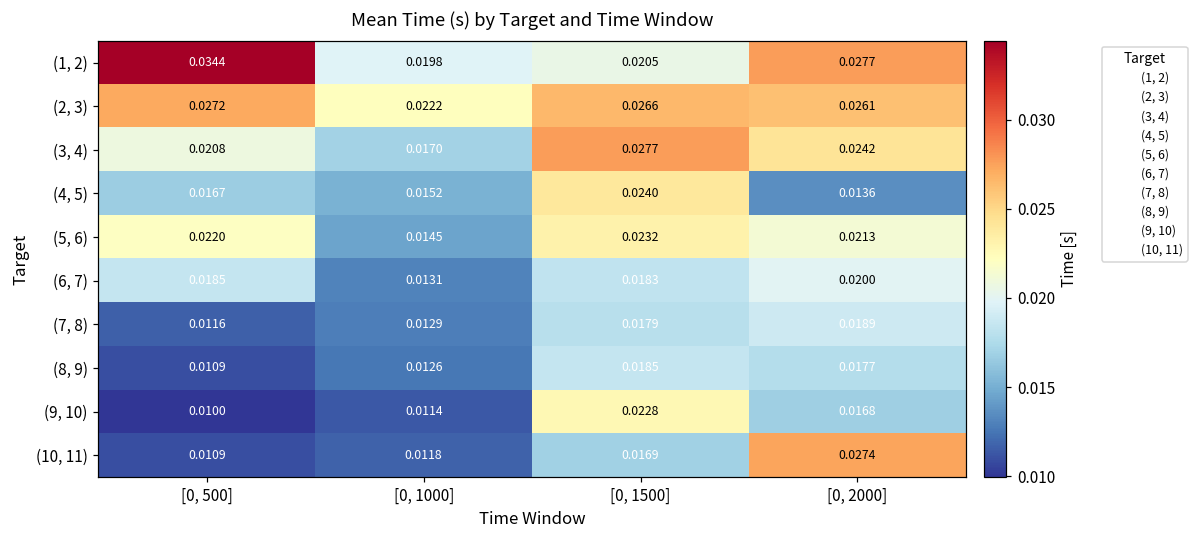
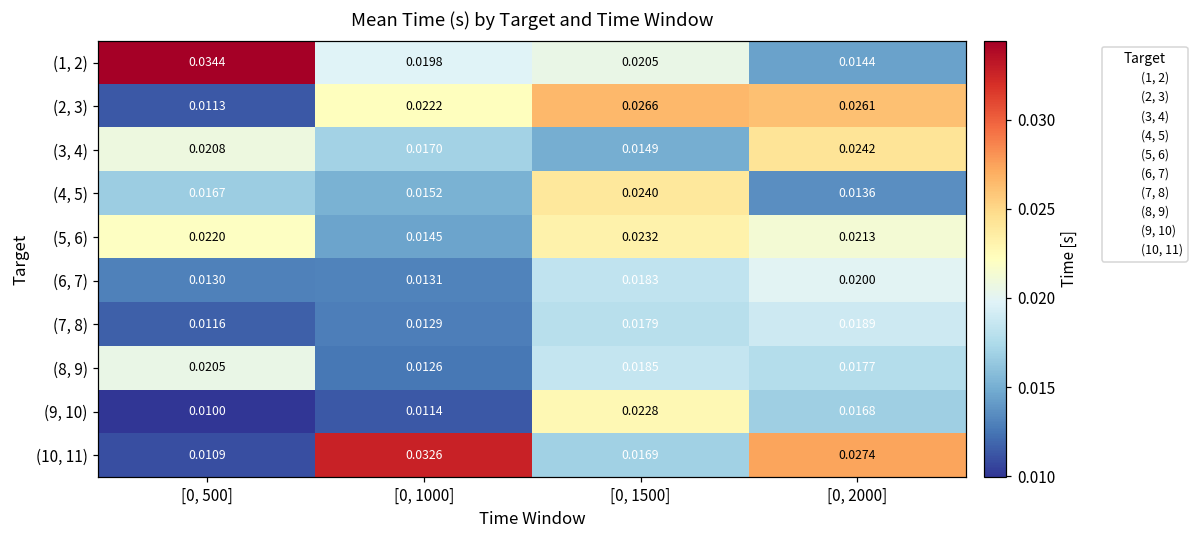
  {
    "(1, 2)": {
-     "[0, 2000]": 0.0277
+     "[0, 2000]": 0.0144
    },
    "(2, 3)": {
-     "[0, 500]": 0.0272
+     "[0, 500]": 0.0113
    },
    "(3, 4)": {
-     "[0, 1500]": 0.0277
+     "[0, 1500]": 0.0149
    },
    "(6, 7)": {
-     "[0, 500]": 0.0185
+     "[0, 500]": 0.0130
    },
    "(8, 9)": {
-     "[0, 500]": 0.0109
+     "[0, 500]": 0.0205
    },
    "(10, 11)": {
-     "[0, 1000]": 0.0118
+     "[0, 1000]": 0.0326
    }
  }
